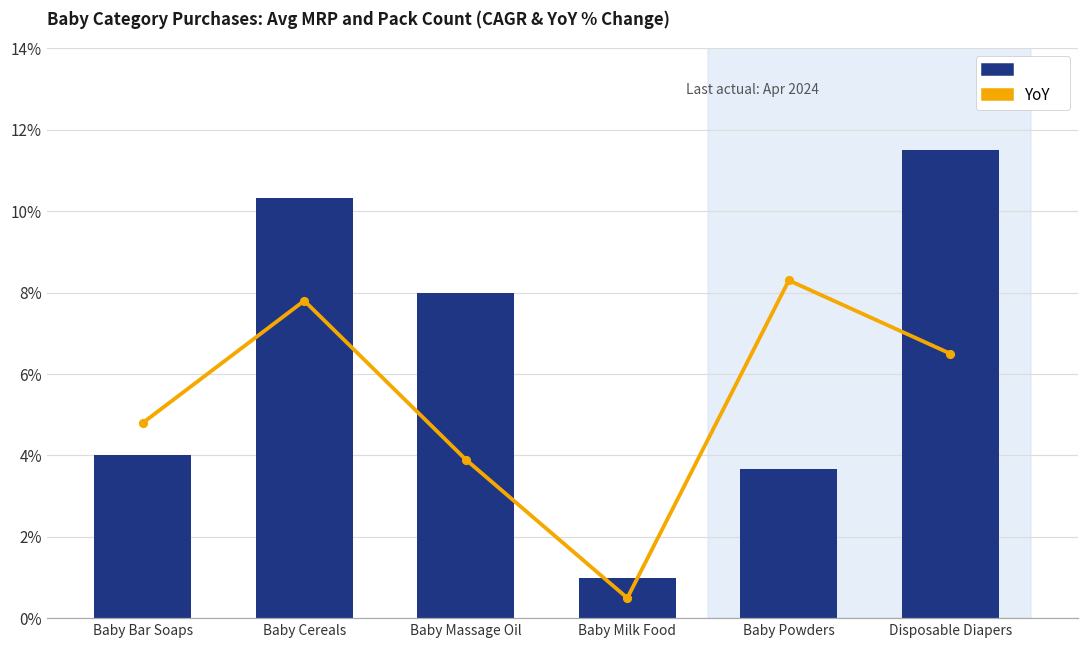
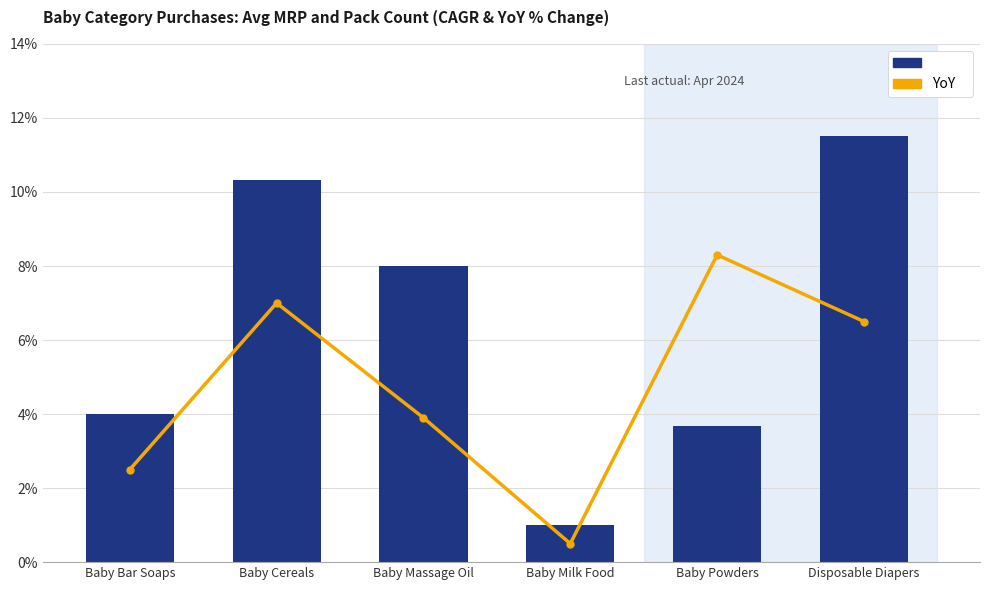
  {
    "YoY": {
-     "Baby Bar Soaps": "4.8%",
-     "Baby Cereals": "7.8%",
+     "Baby Bar Soaps": "2.5%",
+     "Baby Cereals": "7.0%",
      "Baby Massage Oil": "3.9%",
      "Baby Milk Food": "0.5%",
      "Baby Powders": "8.3%",
      "Disposable Diapers": "6.5%"
    }
  }
